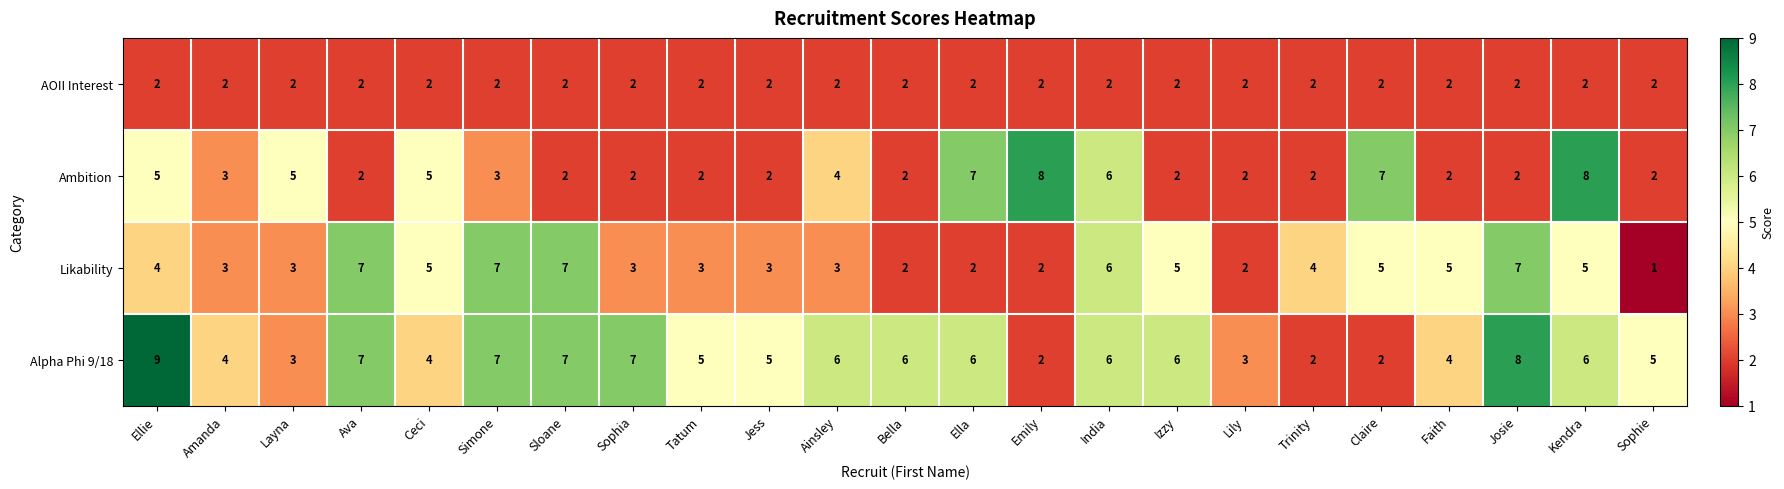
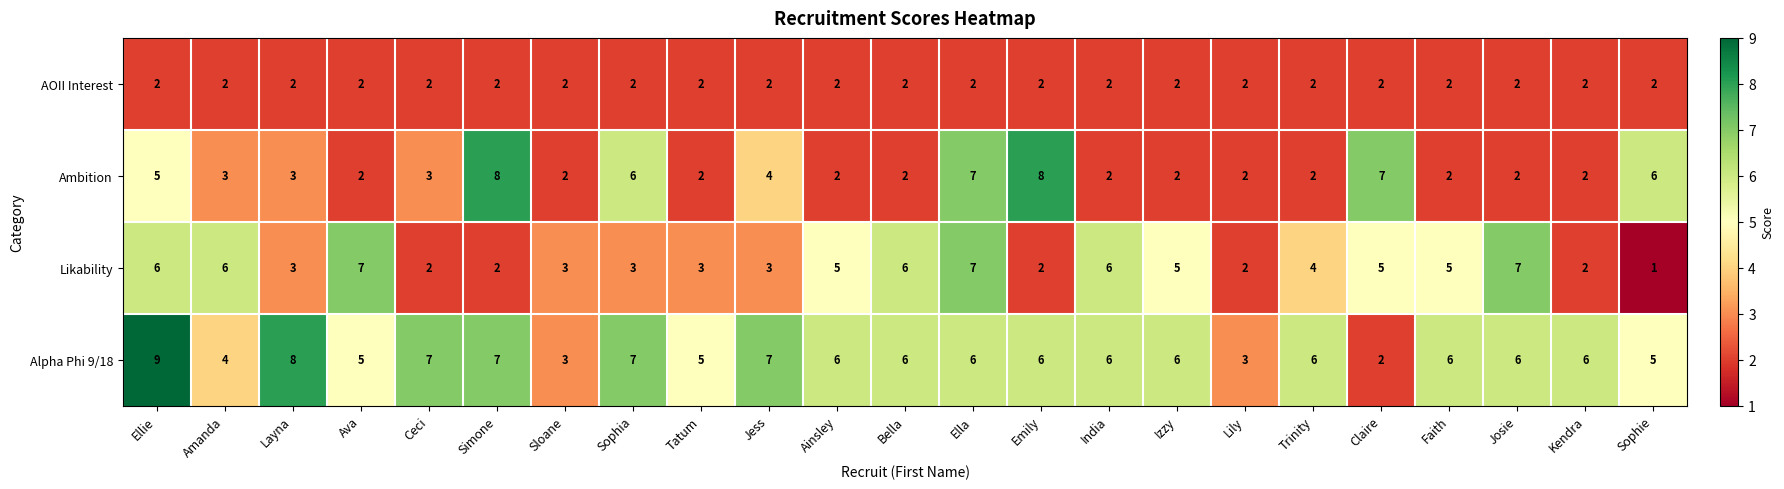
  {
    "AOII Interest": {
      "Ellie": 2,
      "Amanda": 2,
      "Layna": 2,
      "Ava": 2,
      "Ceci": 2,
      "Simone": 2,
      "Sloane": 2,
      "Sophia": 2,
      "Tatum": 2,
      "Jess": 2,
      "Ainsley": 2,
      "Bella": 2,
      "Ella": 2,
      "Emily": 2,
      "India": 2,
      "Izzy": 2,
      "Lily": 2,
      "Trinity": 2,
      "Claire": 2,
      "Faith": 2,
      "Josie": 2,
      "Kendra": 2,
      "Sophie": 2
    },
    "Ambition": {
      "Ellie": 5,
      "Amanda": 3,
-     "Layna": 5,
+     "Layna": 3,
      "Ava": 2,
-     "Ceci": 5,
-     "Simone": 3,
+     "Ceci": 3,
+     "Simone": 8,
      "Sloane": 2,
-     "Sophia": 2,
+     "Sophia": 6,
      "Tatum": 2,
-     "Jess": 2,
-     "Ainsley": 4,
+     "Jess": 4,
+     "Ainsley": 2,
      "Bella": 2,
      "Ella": 7,
      "Emily": 8,
-     "India": 6,
+     "India": 2,
      "Izzy": 2,
      "Lily": 2,
      "Trinity": 2,
      "Claire": 7,
      "Faith": 2,
      "Josie": 2,
-     "Kendra": 8,
-     "Sophie": 2
+     "Kendra": 2,
+     "Sophie": 6
    },
    "Likability": {
-     "Ellie": 4,
-     "Amanda": 3,
+     "Ellie": 6,
+     "Amanda": 6,
      "Layna": 3,
      "Ava": 7,
-     "Ceci": 5,
-     "Simone": 7,
-     "Sloane": 7,
+     "Ceci": 2,
+     "Simone": 2,
+     "Sloane": 3,
      "Sophia": 3,
      "Tatum": 3,
      "Jess": 3,
-     "Ainsley": 3,
-     "Bella": 2,
-     "Ella": 2,
+     "Ainsley": 5,
+     "Bella": 6,
+     "Ella": 7,
      "Emily": 2,
      "India": 6,
      "Izzy": 5,
      "Lily": 2,
      "Trinity": 4,
      "Claire": 5,
      "Faith": 5,
      "Josie": 7,
-     "Kendra": 5,
+     "Kendra": 2,
      "Sophie": 1
    },
    "Alpha Phi 9/18": {
      "Ellie": 9,
      "Amanda": 4,
-     "Layna": 3,
-     "Ava": 7,
-     "Ceci": 4,
+     "Layna": 8,
+     "Ava": 5,
+     "Ceci": 7,
      "Simone": 7,
-     "Sloane": 7,
+     "Sloane": 3,
      "Sophia": 7,
      "Tatum": 5,
-     "Jess": 5,
+     "Jess": 7,
      "Ainsley": 6,
      "Bella": 6,
      "Ella": 6,
-     "Emily": 2,
+     "Emily": 6,
      "India": 6,
      "Izzy": 6,
      "Lily": 3,
-     "Trinity": 2,
+     "Trinity": 6,
      "Claire": 2,
-     "Faith": 4,
-     "Josie": 8,
+     "Faith": 6,
+     "Josie": 6,
      "Kendra": 6,
      "Sophie": 5
    }
  }
